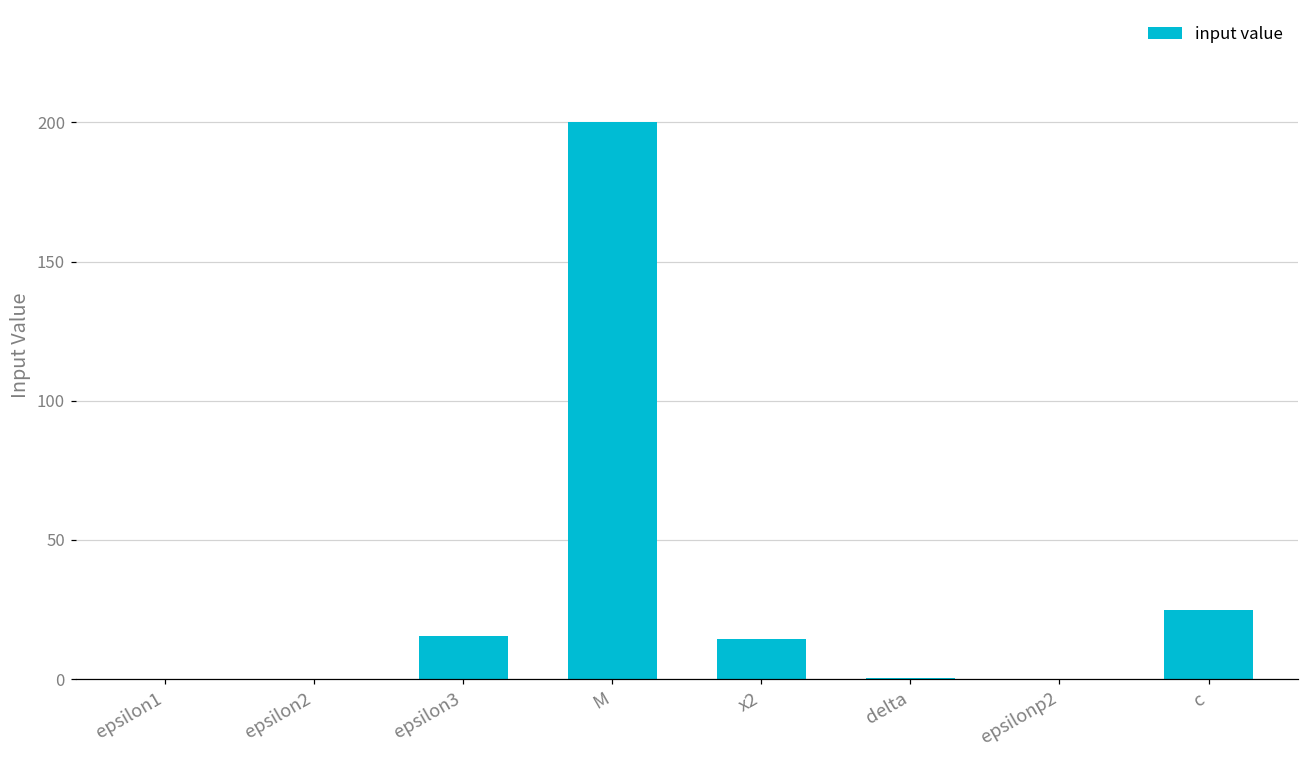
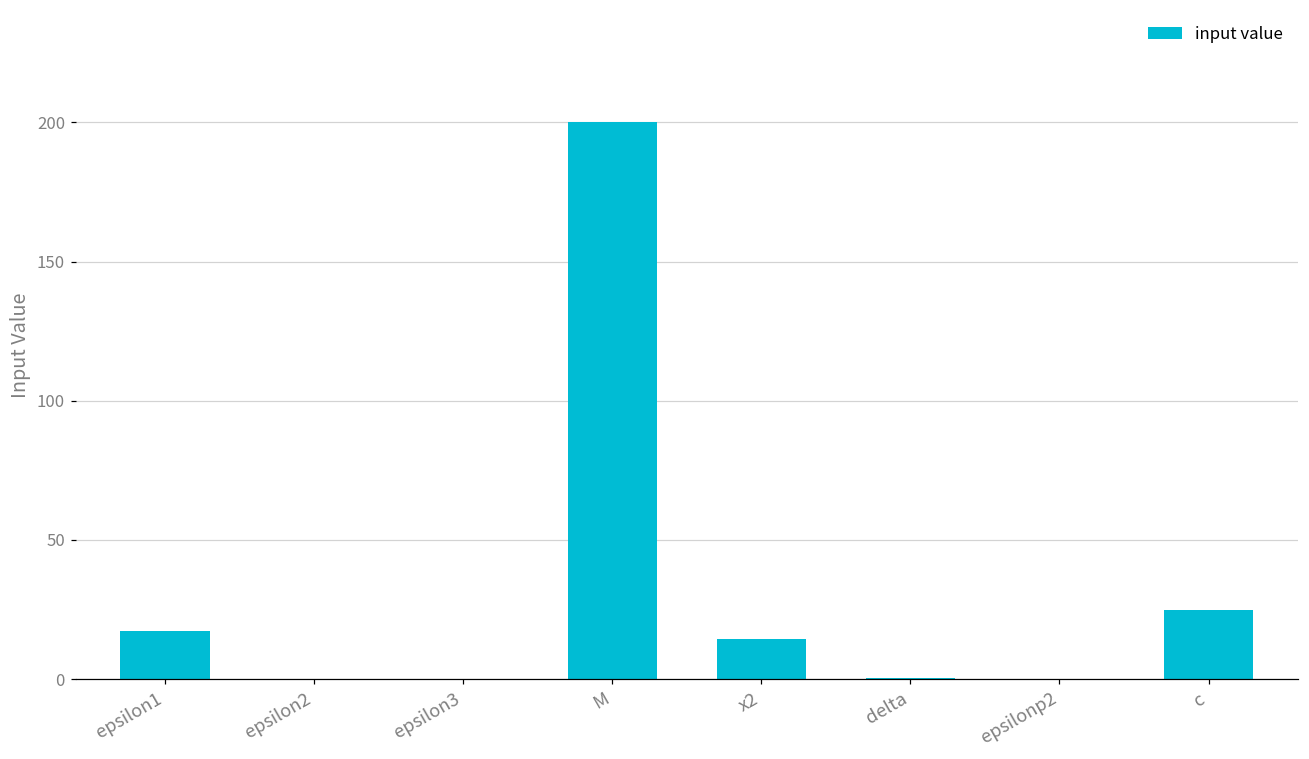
  {
-   "epsilon1": 0,
-   "epsilon3": 15,
+   "epsilon1": 17,
+   "epsilon3": 0,
    "M": 200,
    "x2": 15,
    "c": 25
  }
